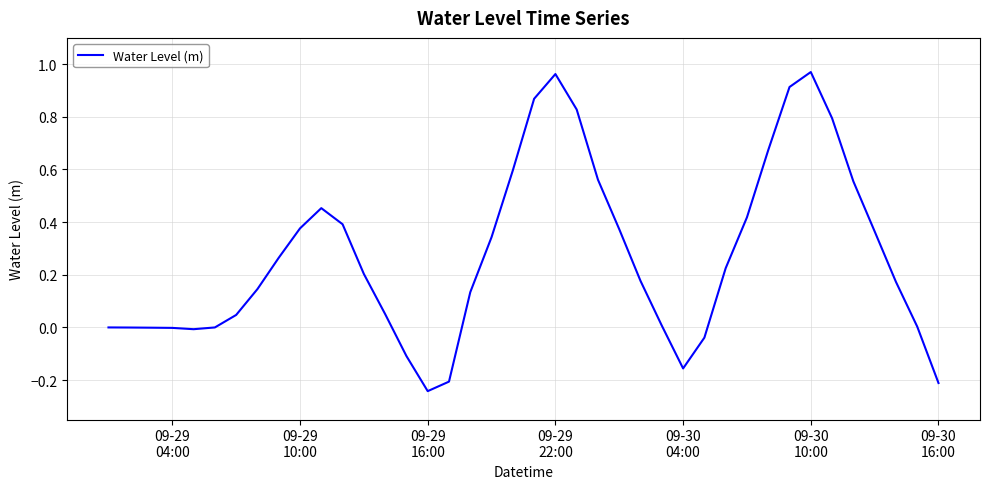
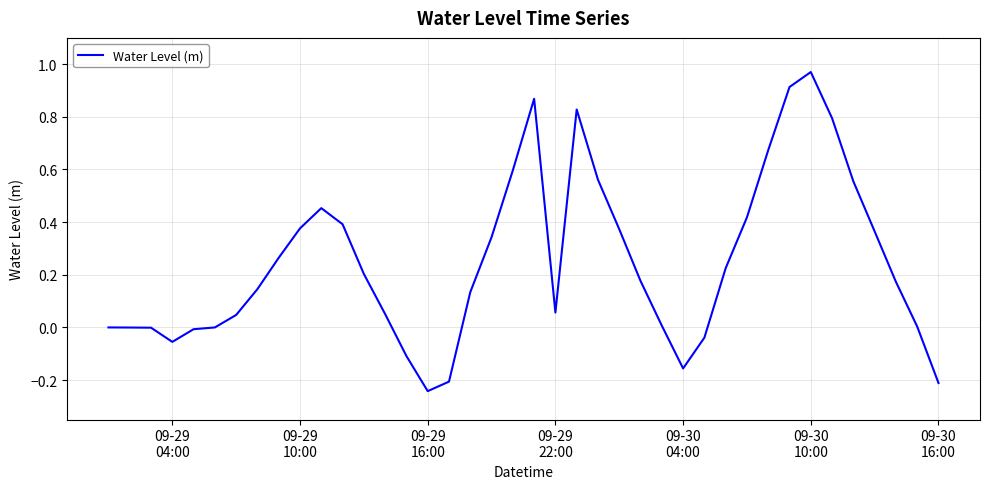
  {
-   "09-29 04:00": 0.00,
+   "09-29 04:00": -0.05,
    "09-29 10:00": 0.38,
    "09-29 16:00": -0.24,
-   "09-29 22:00": 0.96,
+   "09-29 22:00": 0.06,
    "09-30 04:00": -0.16,
    "09-30 10:00": 0.97,
    "09-30 16:00": -0.21
  }
